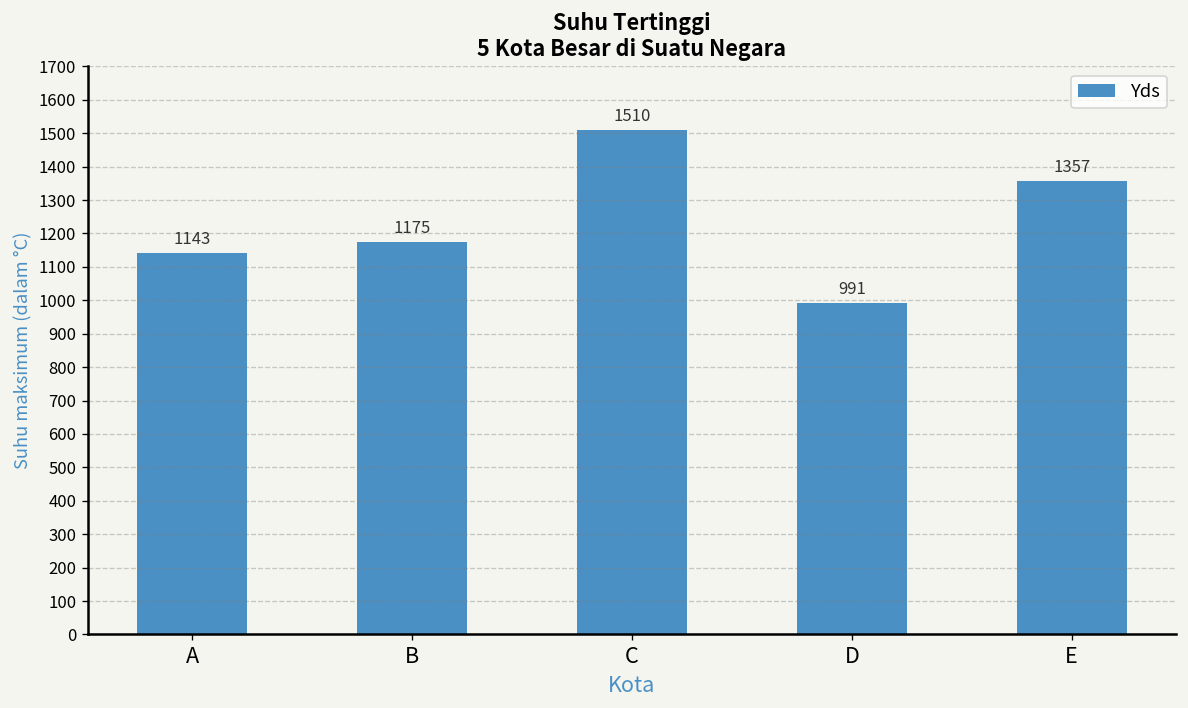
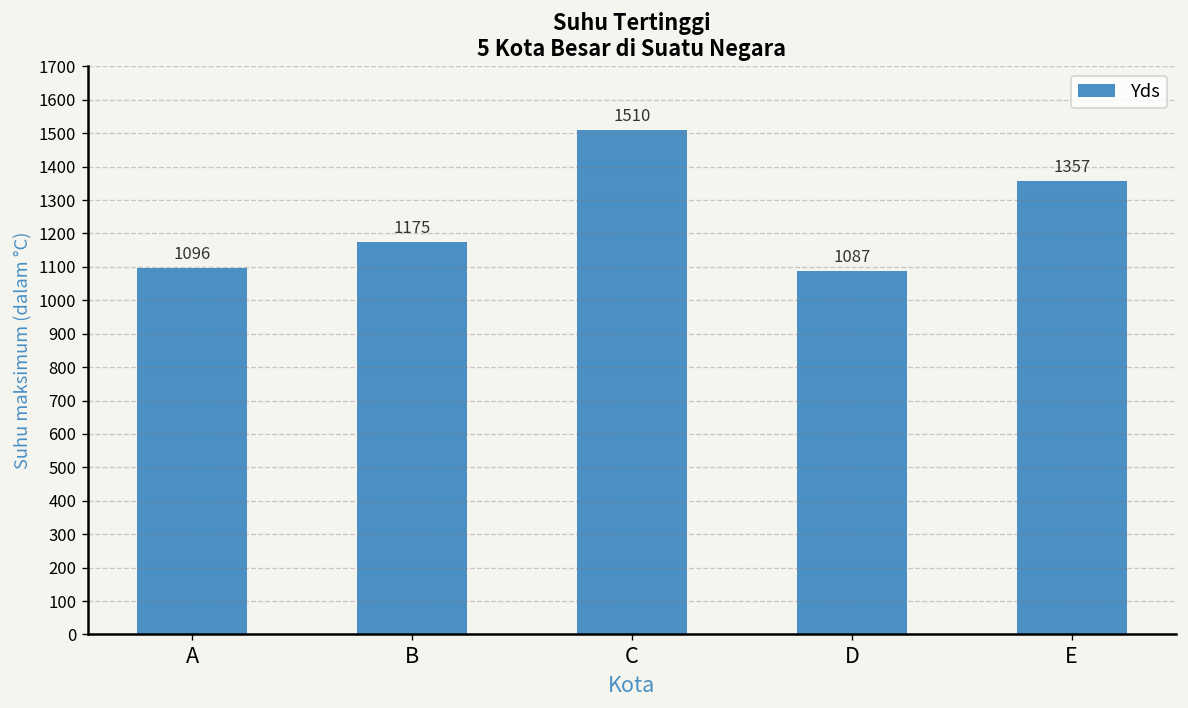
  {
-   "A": 1143,
+   "A": 1096,
    "B": 1175,
    "C": 1510,
-   "D": 991,
+   "D": 1087,
    "E": 1357
  }
